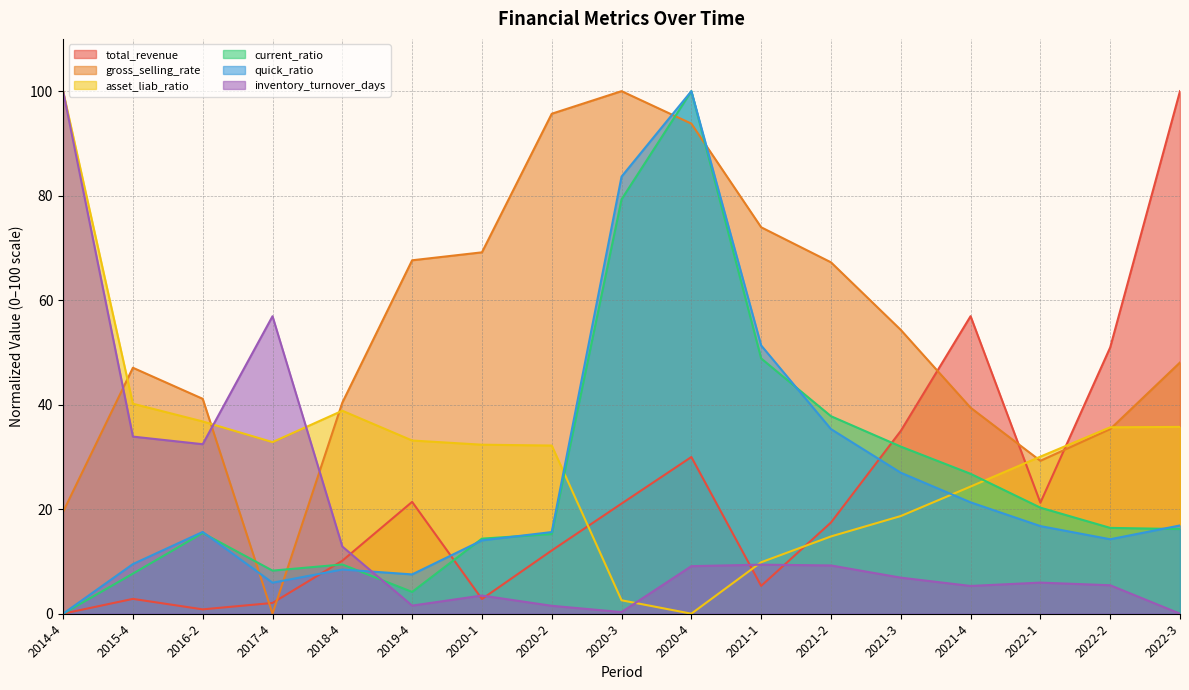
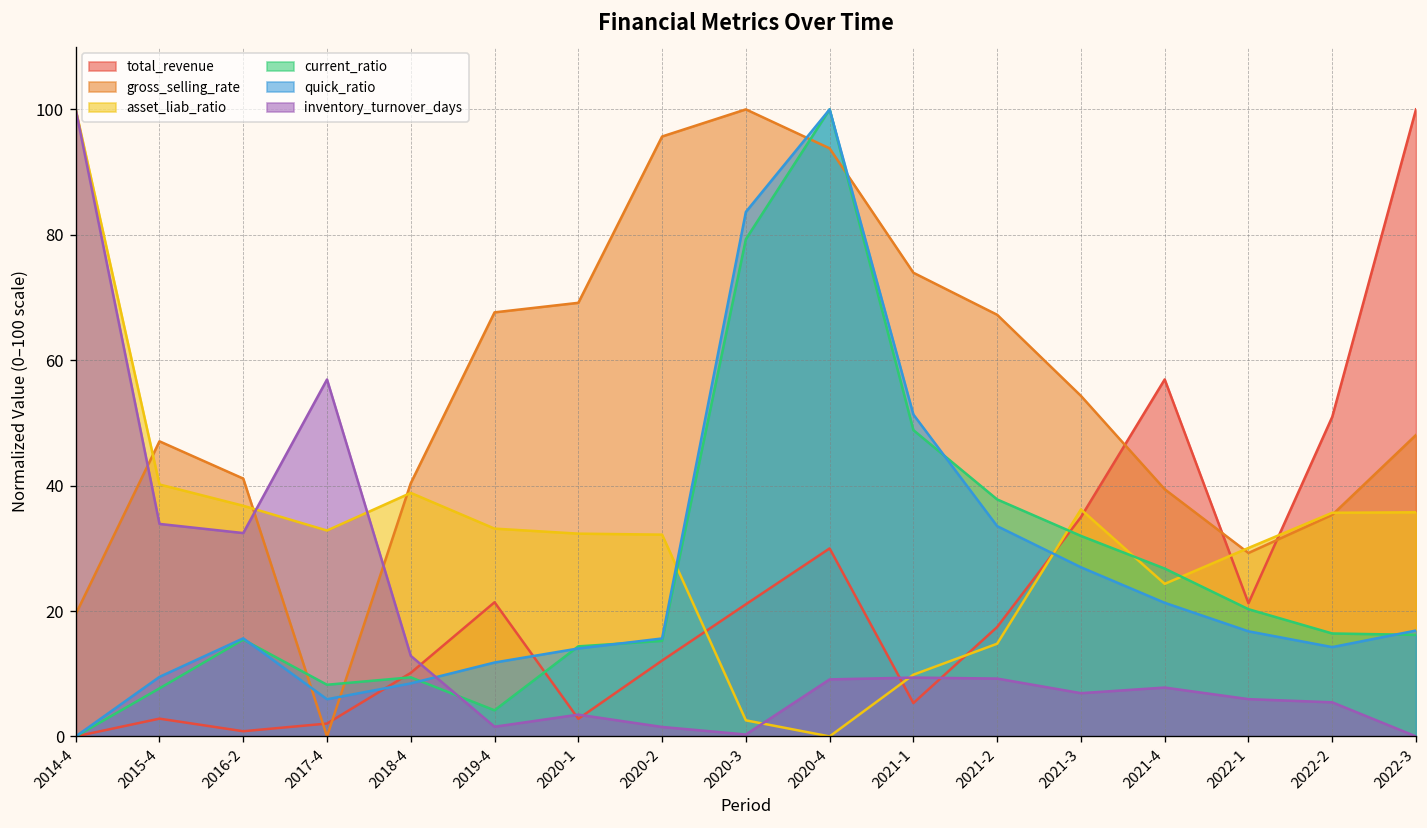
  {
    "asset_liab_ratio": {
      "2015-4": 40,
      "2016-2": 37,
      "2017-4": 33,
      "2018-4": 39,
      "2019-4": 33,
      "2020-1": 32,
      "2020-2": 32,
      "2020-3": 3,
      "2020-4": 0,
      "2021-2": 15,
-     "2021-3": 19,
+     "2021-3": 36,
      "2021-4": 24,
      "2022-1": 30,
      "2022-3": 36
    },
    "current_ratio": {
      "2015-4": 8,
      "2017-4": 8,
      "2018-4": 9,
      "2019-4": 4,
      "2020-3": 79,
      "2021-1": 49,
      "2021-2": 38,
      "2021-3": 32,
      "2021-4": 27,
      "2022-1": 20,
      "2022-2": 16,
      "2022-3": 16
    },
    "quick_ratio": {
      "2015-4": 9,
      "2017-4": 6,
      "2018-4": 8,
-     "2019-4": 8,
+     "2019-4": 12,
      "2020-3": 84,
      "2021-1": 51,
-     "2021-2": 35,
+     "2021-2": 34,
      "2021-3": 27,
      "2021-4": 21,
      "2022-1": 17,
      "2022-2": 14,
      "2022-3": 17
    },
    "inventory_turnover_days": {
      "2015-4": 34,
      "2016-2": 32,
      "2017-4": 57,
      "2018-4": 13,
      "2019-4": 2,
      "2020-1": 3,
      "2020-2": 2,
      "2020-3": 0,
      "2020-4": 9,
      "2021-2": 9,
      "2021-3": 7,
-     "2021-4": 5,
+     "2021-4": 8,
      "2022-1": 6,
      "2022-2": 5,
      "2022-3": 0
    }
  }
